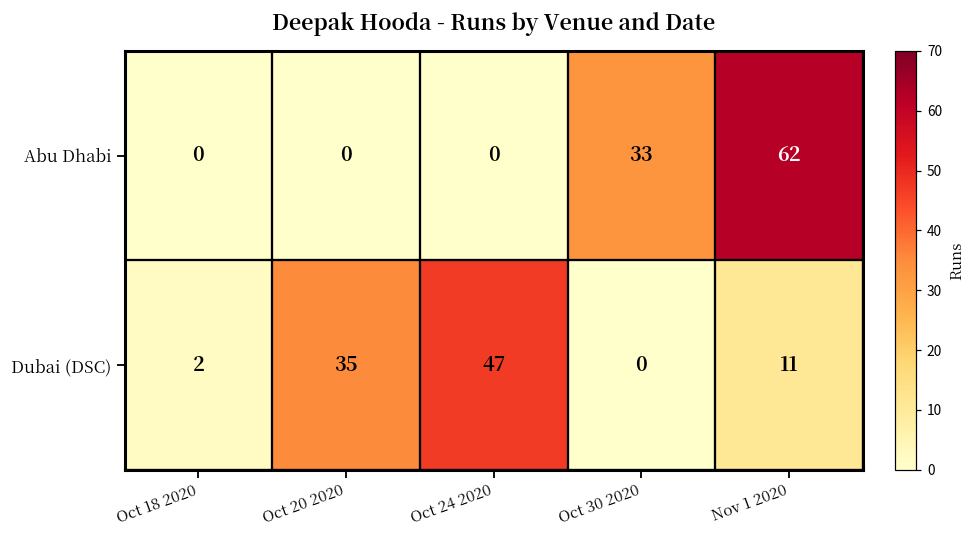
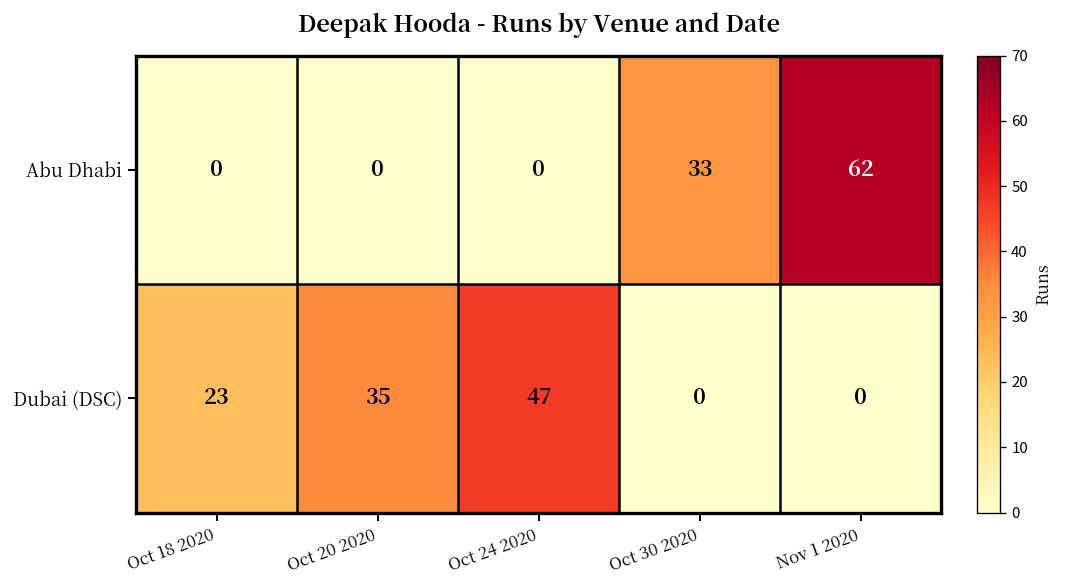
  {
    "Abu Dhabi": {
      "Oct 18 2020": 0,
      "Oct 20 2020": 0,
      "Oct 24 2020": 0,
      "Oct 30 2020": 33,
      "Nov 1 2020": 62
    },
    "Dubai (DSC)": {
-     "Oct 18 2020": 2,
+     "Oct 18 2020": 23,
      "Oct 20 2020": 35,
      "Oct 24 2020": 47,
      "Oct 30 2020": 0,
-     "Nov 1 2020": 11
+     "Nov 1 2020": 0
    }
  }
